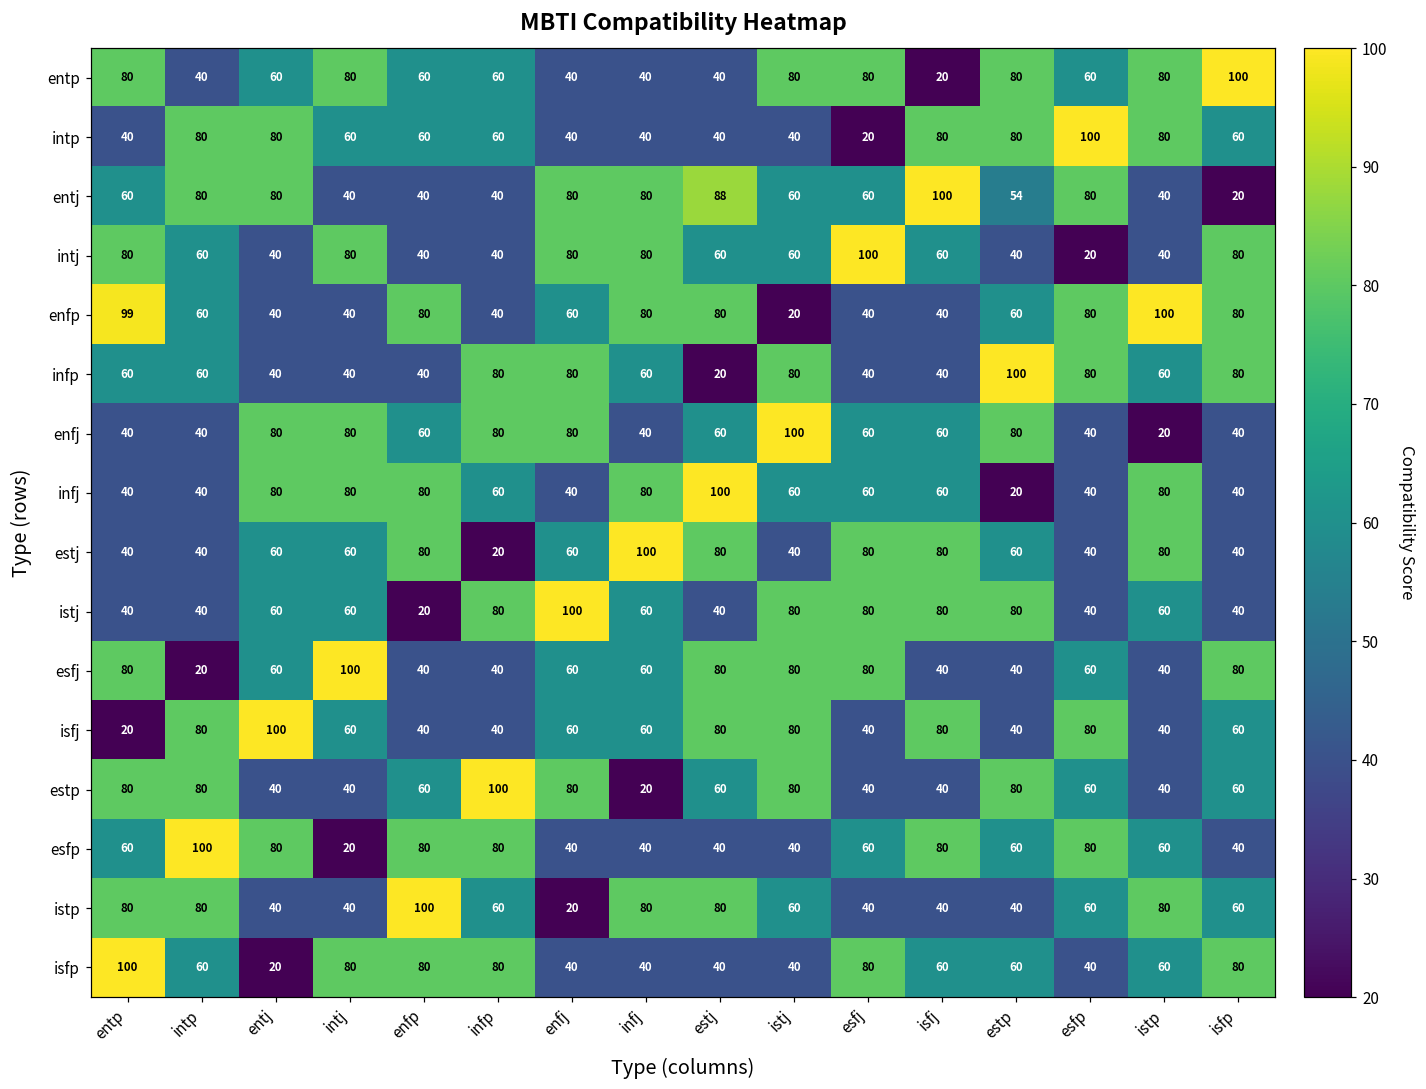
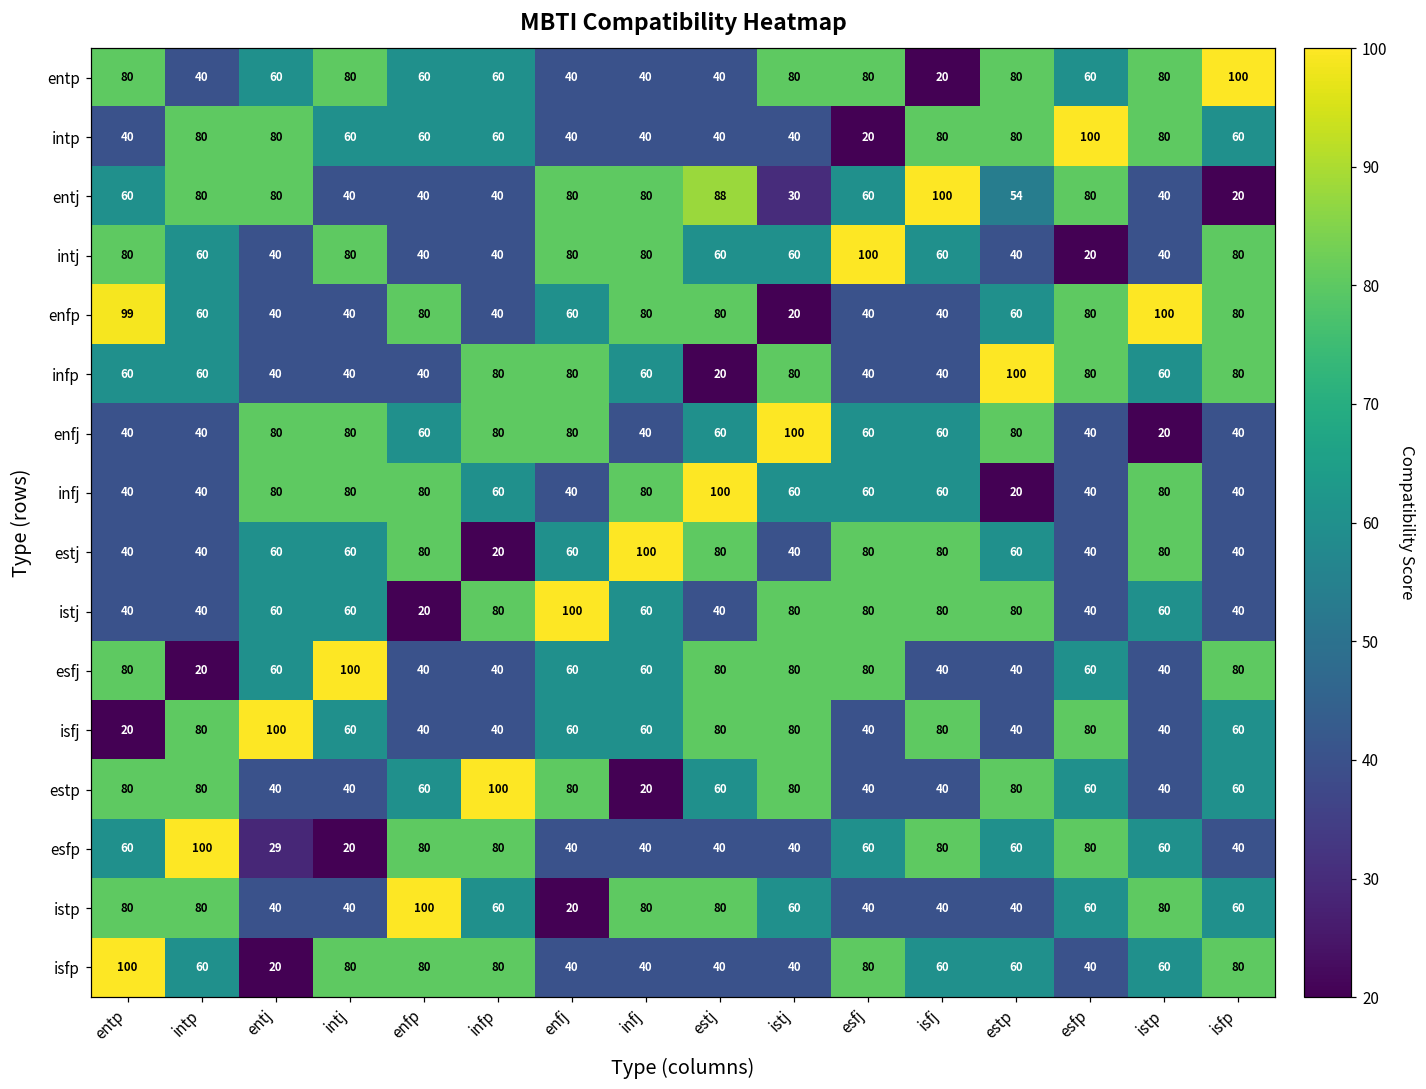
  {
    "entj": {
      "entp": 60,
      "intp": 80,
      "entj": 80,
      "intj": 40,
      "enfp": 40,
      "infp": 40,
      "enfj": 80,
      "infj": 80,
      "estj": 88,
-     "istj": 60,
+     "istj": 30,
      "esfj": 60,
      "isfj": 100,
      "estp": 54,
      "esfp": 80,
      "istp": 40,
      "isfp": 20
    },
    "esfp": {
      "entp": 60,
      "intp": 100,
-     "entj": 80,
+     "entj": 29,
      "intj": 20,
      "enfp": 80,
      "infp": 80,
      "enfj": 40,
      "infj": 40,
      "estj": 40,
      "istj": 40,
      "esfj": 60,
      "isfj": 80,
      "estp": 60,
      "esfp": 80,
      "istp": 60,
      "isfp": 40
    }
  }
